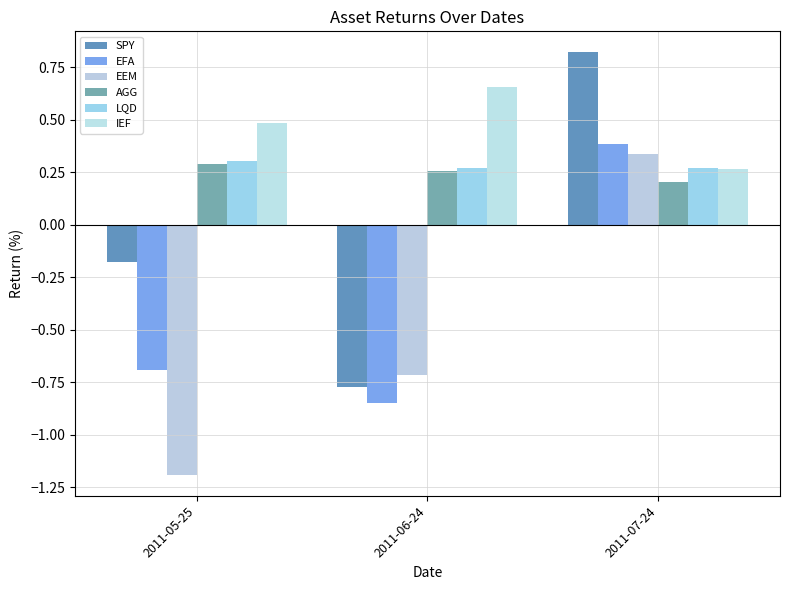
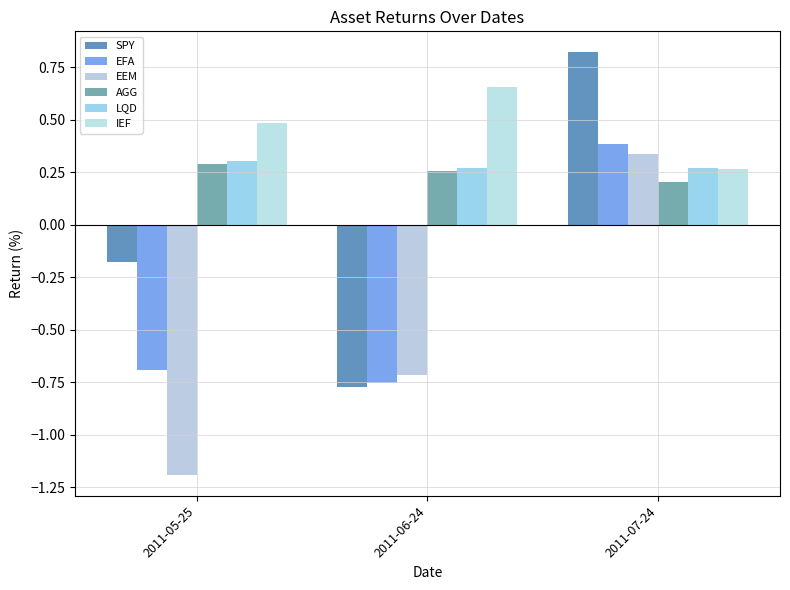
  {
    "EFA": {
      "2011-05-25": -0.69,
-     "2011-06-24": -0.85,
+     "2011-06-24": -0.75,
      "2011-07-24": 0.39
    }
  }
